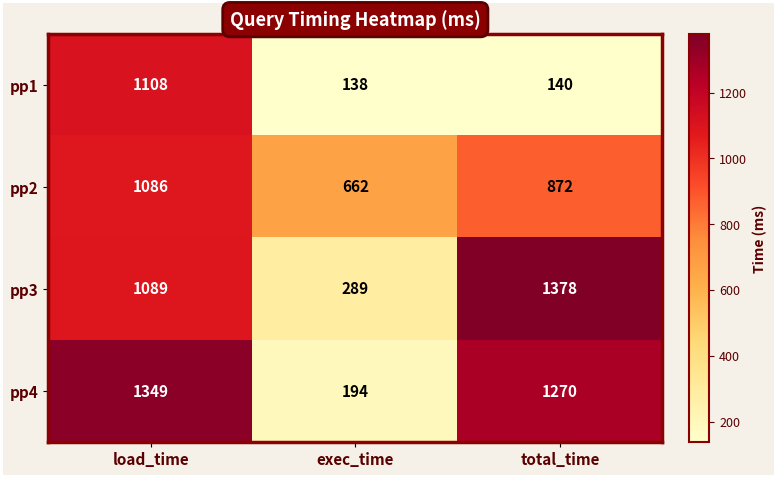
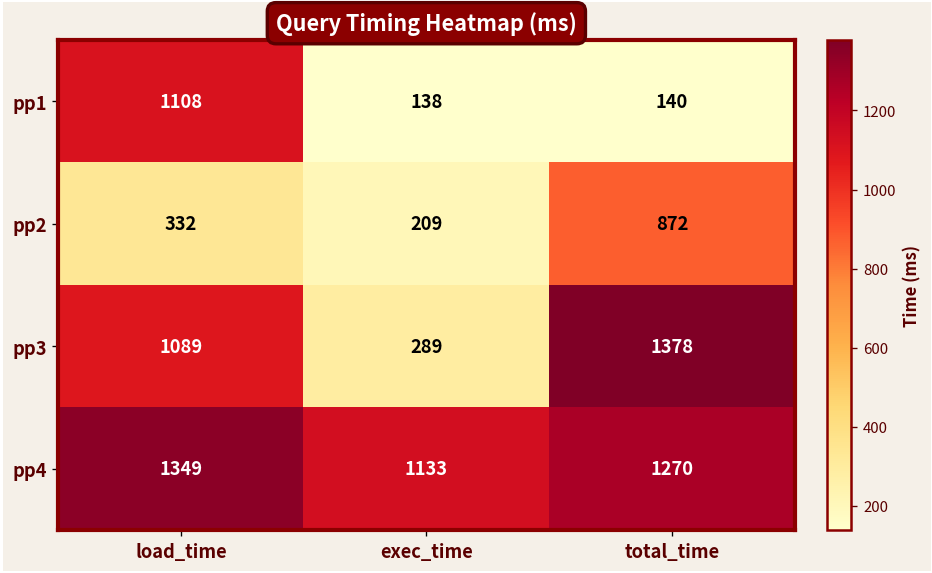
  {
    "pp1": {
      "load_time": 1108,
      "exec_time": 138,
      "total_time": 140
    },
    "pp2": {
-     "load_time": 1086,
-     "exec_time": 662,
+     "load_time": 332,
+     "exec_time": 209,
      "total_time": 872
    },
    "pp3": {
      "load_time": 1089,
      "exec_time": 289,
      "total_time": 1378
    },
    "pp4": {
      "load_time": 1349,
-     "exec_time": 194,
+     "exec_time": 1133,
      "total_time": 1270
    }
  }
